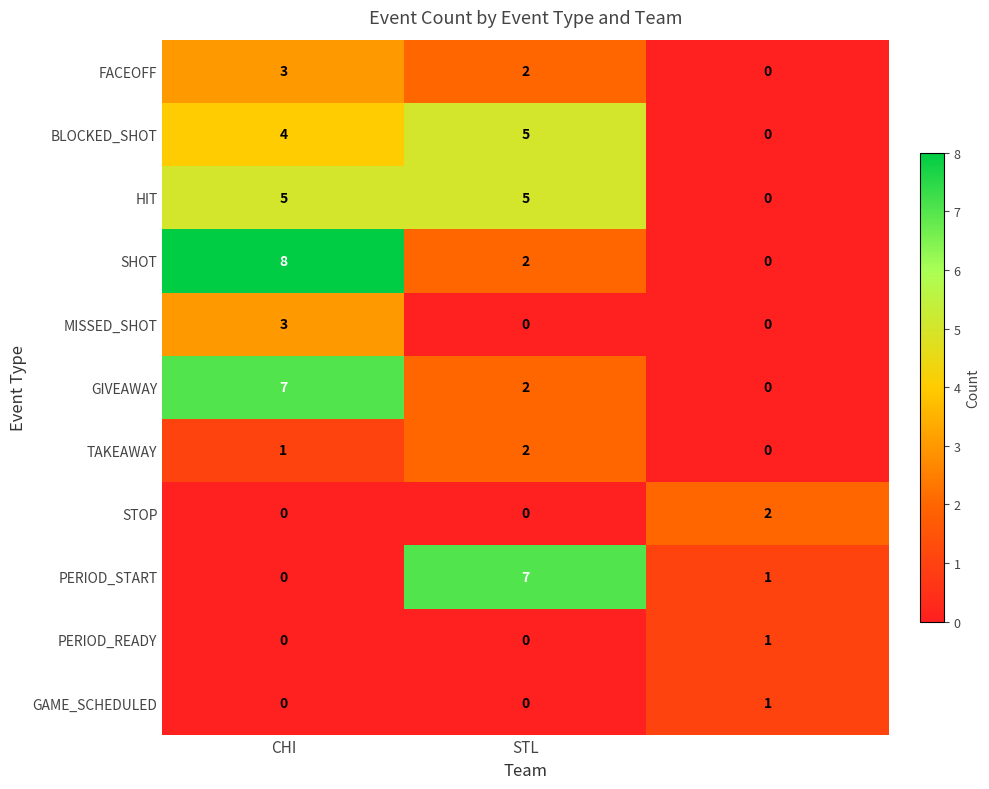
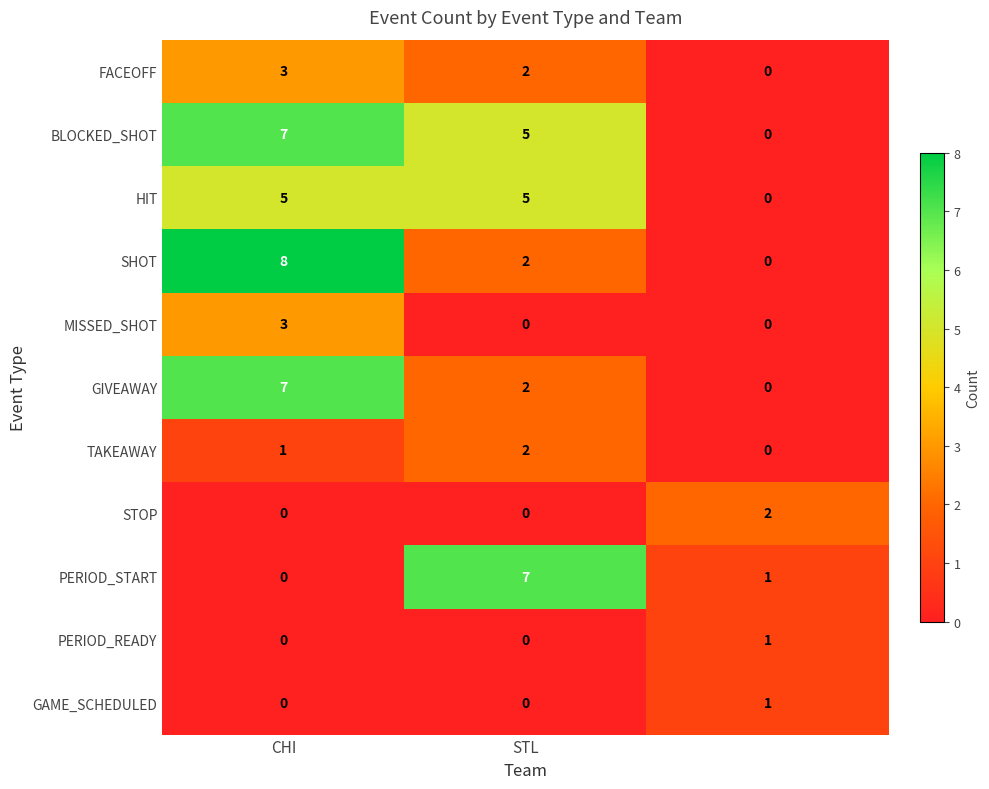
  {
    "FACEOFF": {
      "CHI": 3,
      "STL": 2
    },
    "BLOCKED_SHOT": {
-     "CHI": 4,
+     "CHI": 7,
      "STL": 5
    },
    "HIT": {
      "CHI": 5,
      "STL": 5
    },
    "SHOT": {
      "CHI": 8,
      "STL": 2
    },
    "MISSED_SHOT": {
      "CHI": 3,
      "STL": 0
    },
    "GIVEAWAY": {
      "CHI": 7,
      "STL": 2
    },
    "TAKEAWAY": {
      "CHI": 1,
      "STL": 2
    },
    "STOP": {
      "CHI": 0,
      "STL": 0
    },
    "PERIOD_START": {
      "CHI": 0,
      "STL": 7
    },
    "PERIOD_READY": {
      "CHI": 0,
      "STL": 0
    },
    "GAME_SCHEDULED": {
      "CHI": 0,
      "STL": 0
    }
  }
